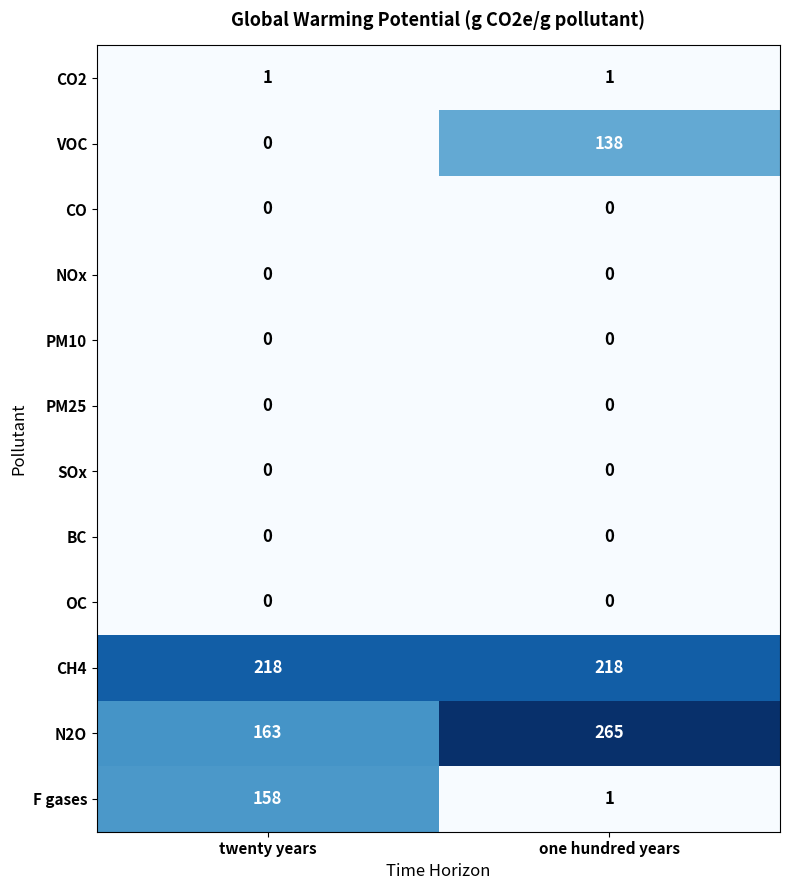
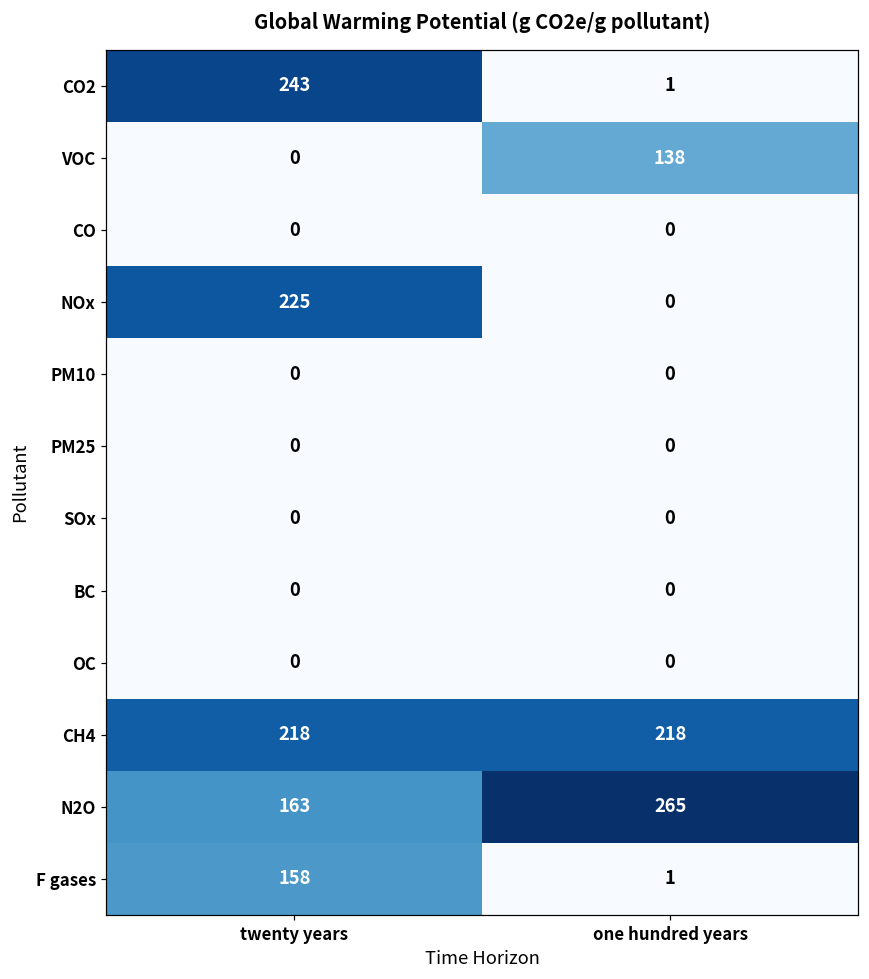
  {
    "CO2": {
-     "twenty years": 1,
+     "twenty years": 243,
      "one hundred years": 1
    },
    "VOC": {
      "twenty years": 0,
      "one hundred years": 138
    },
    "CO": {
      "twenty years": 0,
      "one hundred years": 0
    },
    "NOx": {
-     "twenty years": 0,
+     "twenty years": 225,
      "one hundred years": 0
    },
    "PM10": {
      "twenty years": 0,
      "one hundred years": 0
    },
    "PM25": {
      "twenty years": 0,
      "one hundred years": 0
    },
    "SOx": {
      "twenty years": 0,
      "one hundred years": 0
    },
    "BC": {
      "twenty years": 0,
      "one hundred years": 0
    },
    "OC": {
      "twenty years": 0,
      "one hundred years": 0
    },
    "CH4": {
      "twenty years": 218,
      "one hundred years": 218
    },
    "N2O": {
      "twenty years": 163,
      "one hundred years": 265
    },
    "F gases": {
      "twenty years": 158,
      "one hundred years": 1
    }
  }
